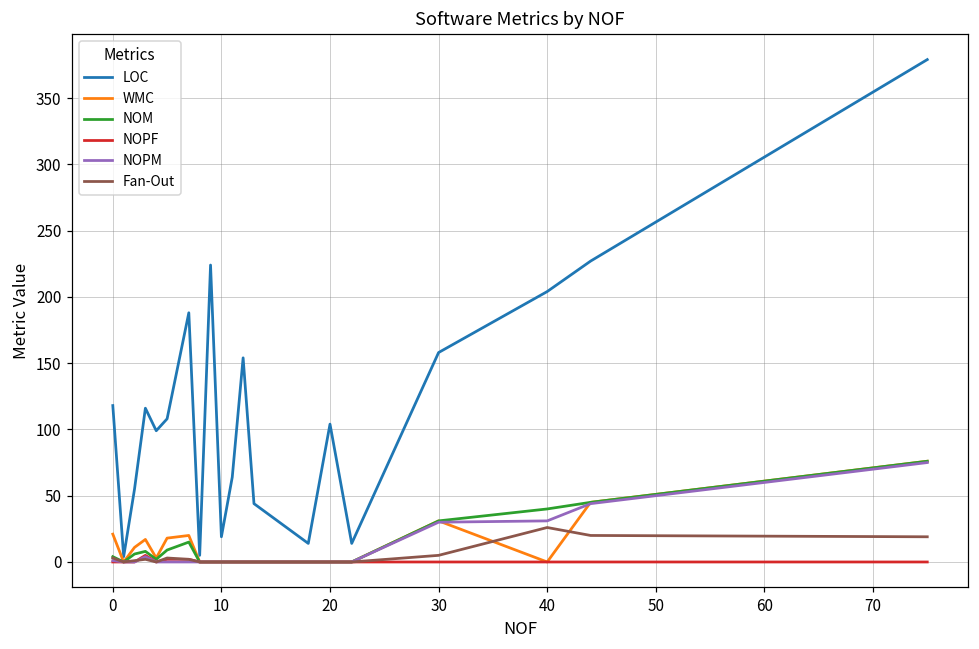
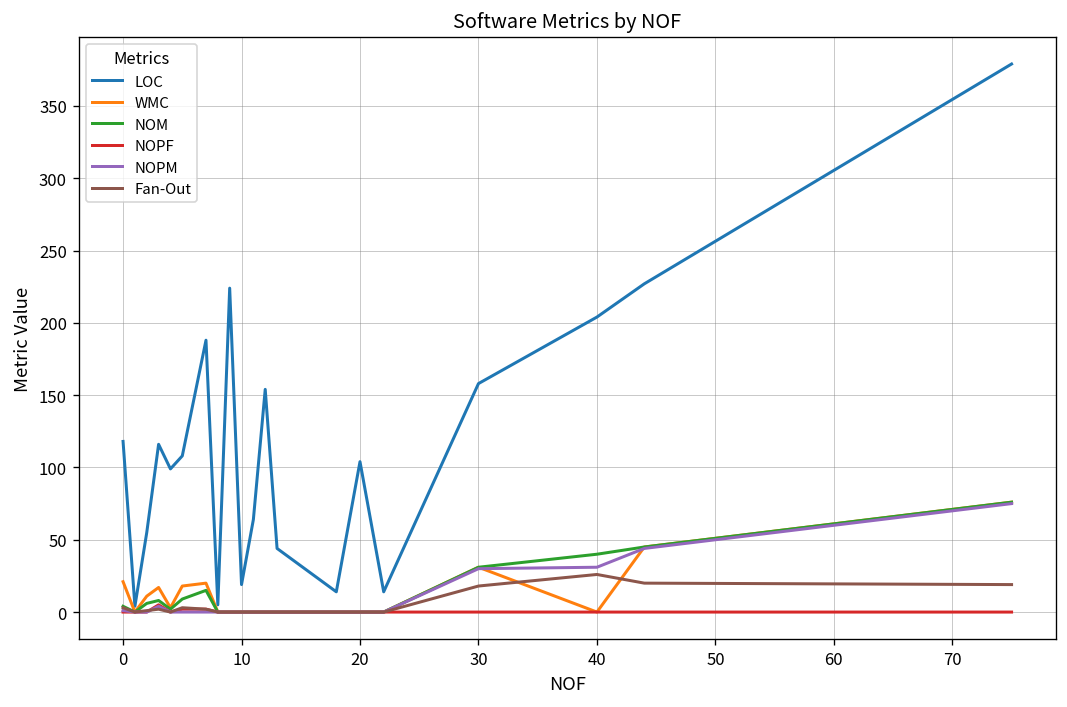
  {
    "LOC": {
      "0": 118,
      "10": 19,
      "20": 104,
      "30": 158,
      "40": 204
    },
    "WMC": {
      "0": 21
    },
    "NOM": {
      "40": 40
    },
    "NOPF": {
      "30": 0
    },
    "NOPM": {
      "40": 31
    },
    "Fan-Out": {
-     "30": 5,
+     "30": 18,
      "40": 26
    }
  }
